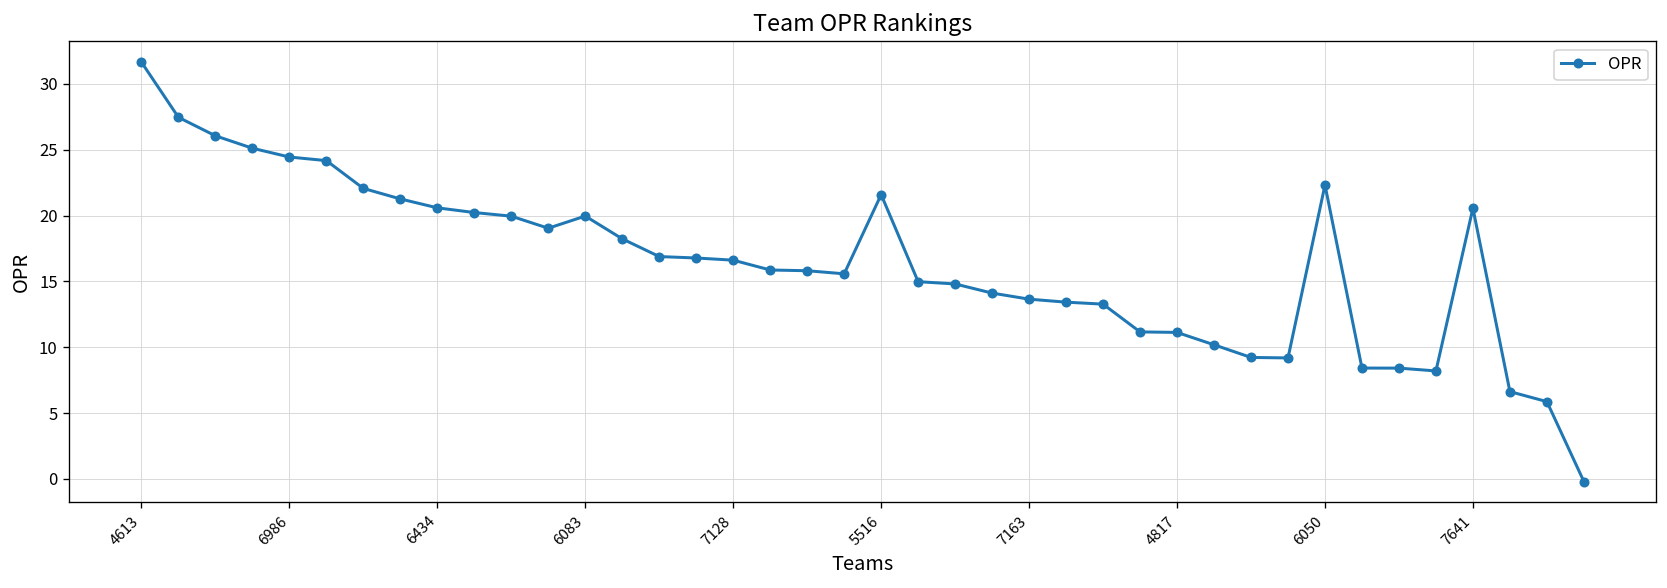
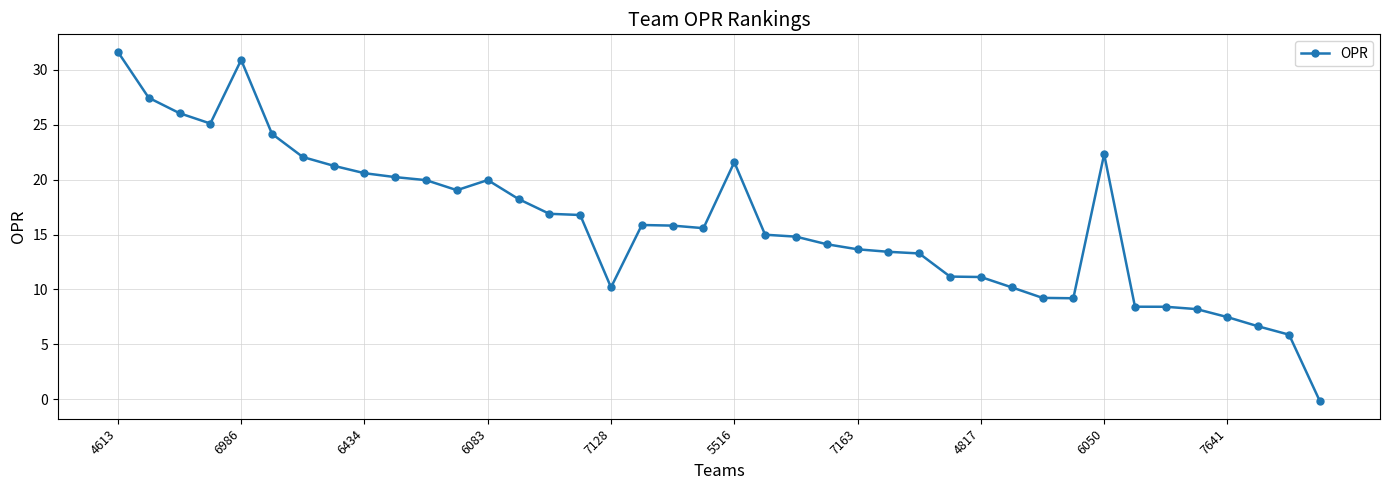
  {
    "4613": 31.7,
-   "6986": 24.5,
+   "6986": 30.9,
    "6434": 20.6,
    "6083": 20.0,
-   "7128": 16.6,
+   "7128": 10.2,
    "5516": 21.6,
    "7163": 13.7,
    "4817": 11.1,
    "6050": 22.3,
-   "7641": 20.6
+   "7641": 7.5
  }
